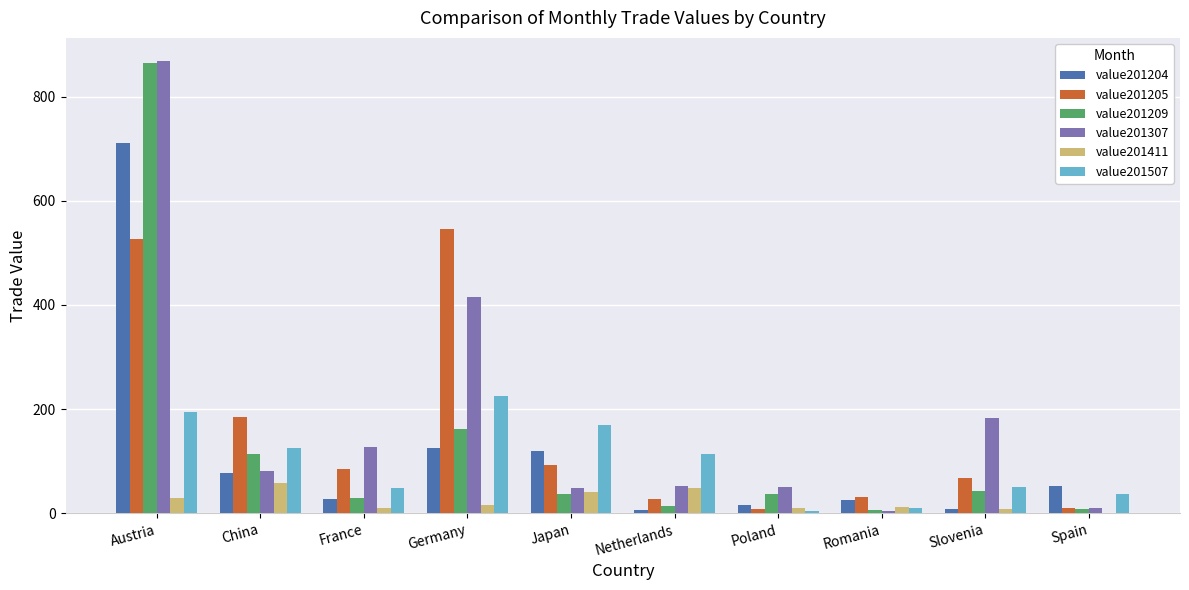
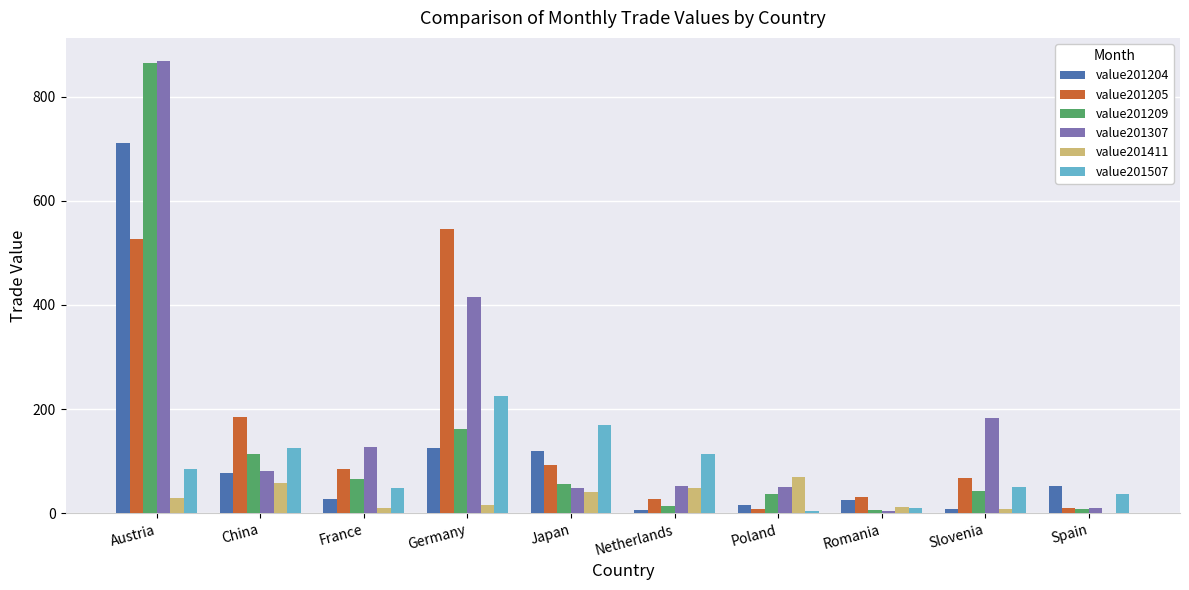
  {
    "value201205": {
      "Austria": 530,
      "China": 190,
      "France": 90,
      "Germany": 550,
      "Japan": 90,
      "Netherlands": 30,
      "Poland": 10,
      "Romania": 30,
      "Slovenia": 70,
      "Spain": 10
    },
    "value201209": {
      "Austria": 870,
      "China": 110,
-     "France": 30,
+     "France": 70,
      "Germany": 160,
-     "Japan": 40,
+     "Japan": 60,
      "Netherlands": 20,
      "Poland": 40,
      "Romania": 10,
      "Slovenia": 40,
      "Spain": 10
    },
    "value201411": {
      "Austria": 30,
      "China": 60,
      "France": 10,
      "Germany": 20,
      "Japan": 40,
      "Netherlands": 50,
-     "Poland": 10,
+     "Poland": 70,
      "Romania": 10,
      "Slovenia": 10,
      "Spain": 0
    },
    "value201507": {
-     "Austria": 200,
+     "Austria": 90,
      "China": 130,
      "France": 50,
      "Germany": 230,
      "Japan": 170,
      "Netherlands": 110,
      "Romania": 10,
      "Slovenia": 50,
      "Spain": 40
    }
  }
